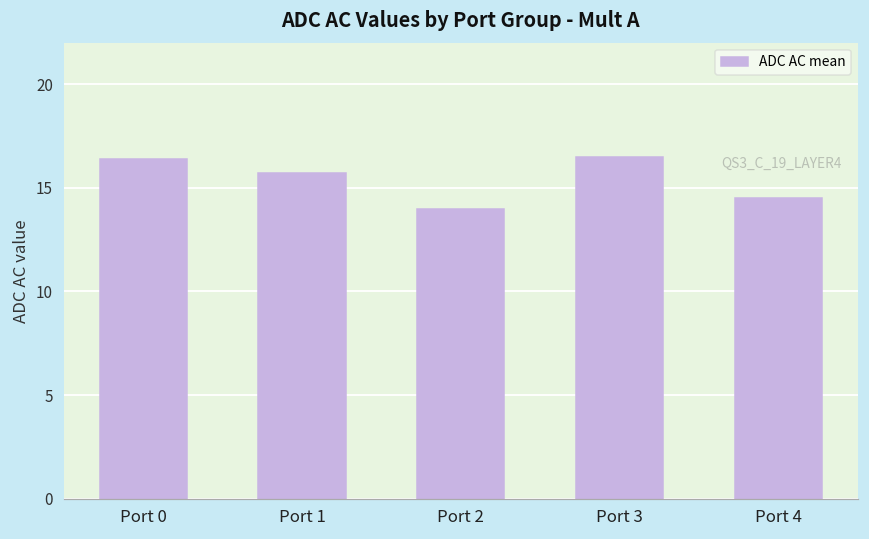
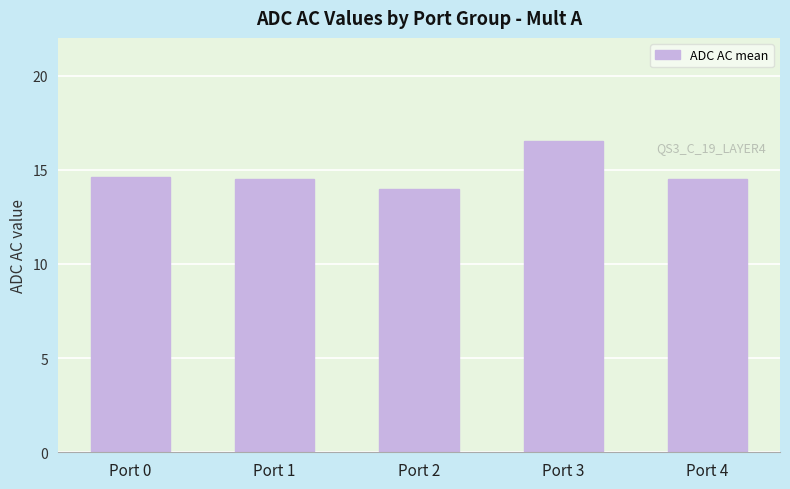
  {
-   "Port 0": 16.4,
-   "Port 1": 15.7,
+   "Port 0": 14.6,
+   "Port 1": 14.5,
    "Port 2": 14.0,
    "Port 3": 16.5,
    "Port 4": 14.5
  }
